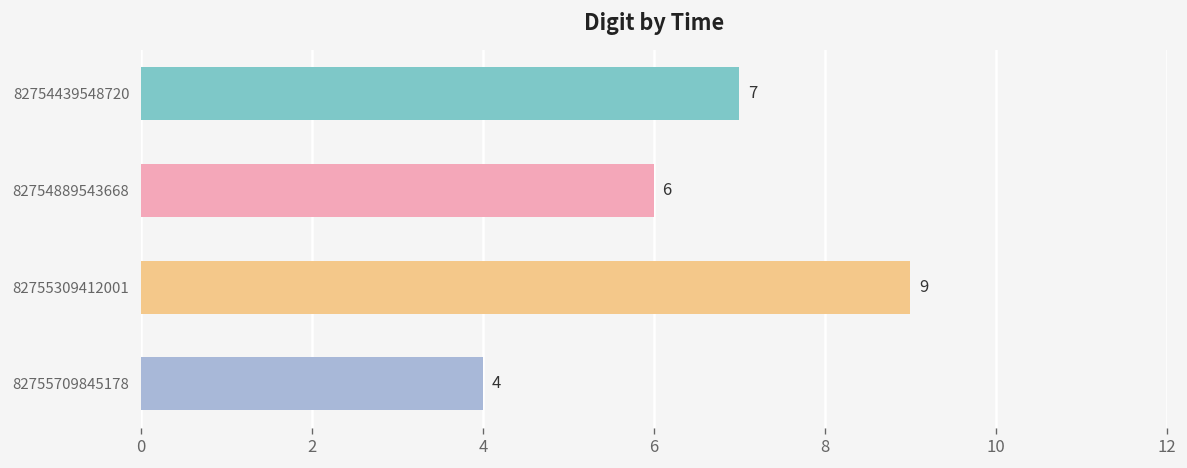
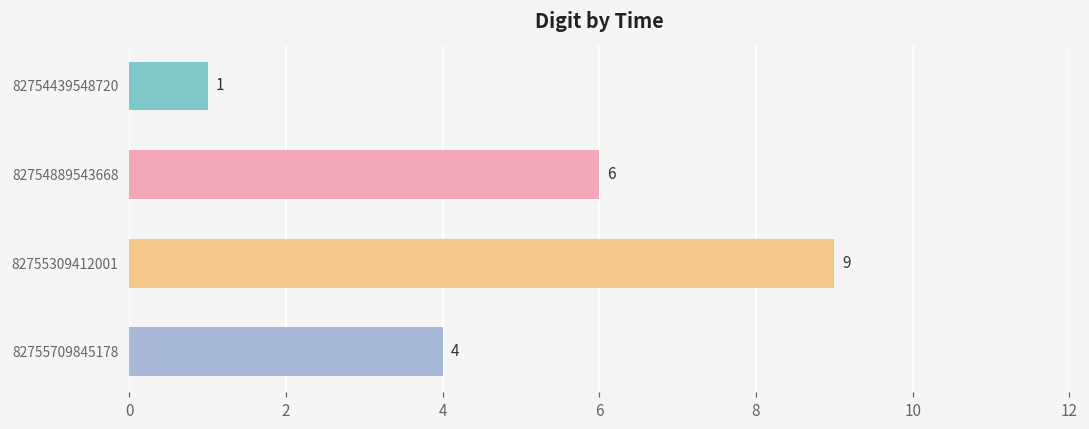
  {
-   "82754439548720": 7,
+   "82754439548720": 1,
    "82754889543668": 6,
    "82755309412001": 9,
    "82755709845178": 4
  }
